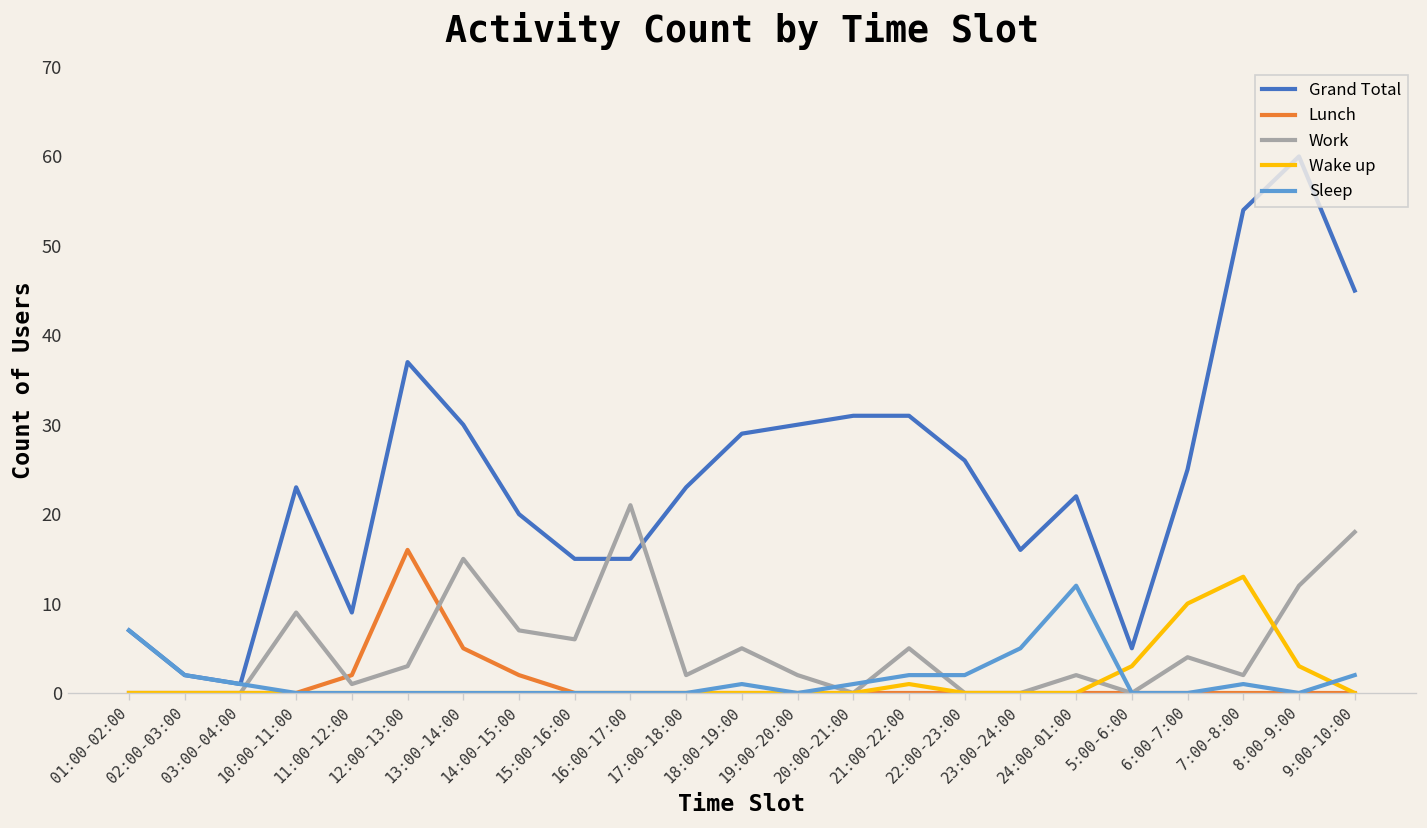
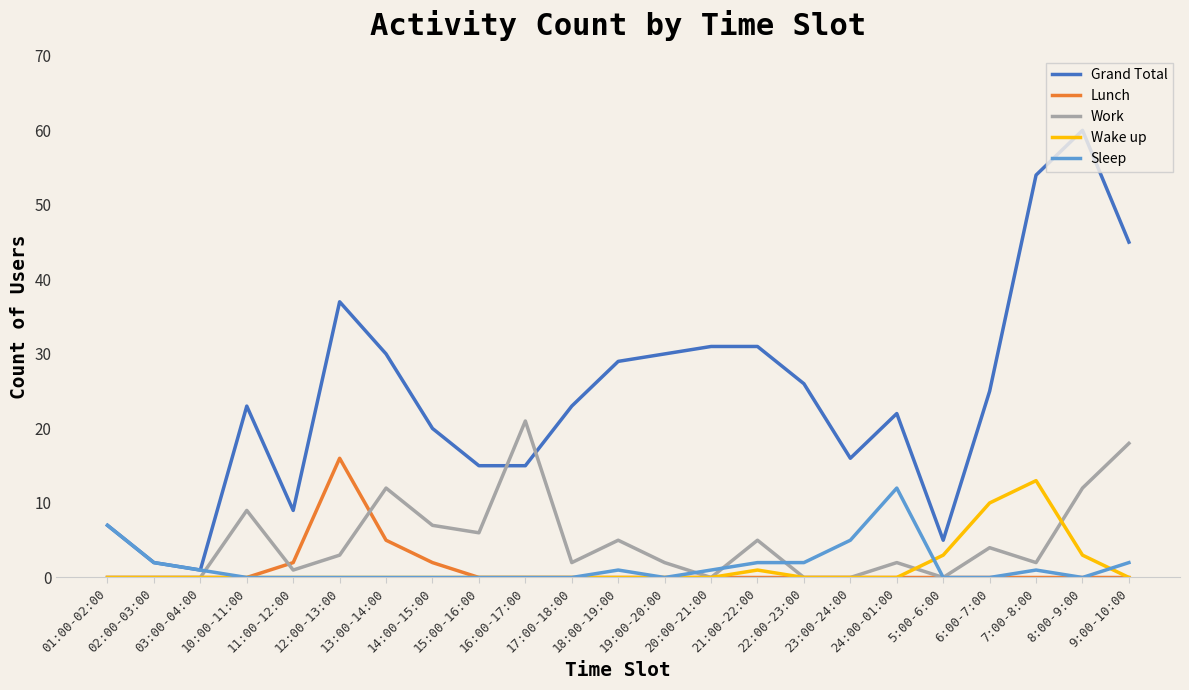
  {
    "Lunch": {
      "11:00-12:00": 2,
      "12:00-13:00": 16,
      "13:00-14:00": 5,
      "14:00-15:00": 2,
      "21:00-22:00": 0,
      "7:00-8:00": 0
    },
    "Work": {
      "10:00-11:00": 9,
      "11:00-12:00": 1,
      "12:00-13:00": 3,
-     "13:00-14:00": 15,
+     "13:00-14:00": 12,
      "14:00-15:00": 7,
      "15:00-16:00": 6,
      "16:00-17:00": 21,
      "17:00-18:00": 2,
      "18:00-19:00": 5,
      "19:00-20:00": 2,
      "21:00-22:00": 5,
      "24:00-01:00": 2,
      "6:00-7:00": 4,
      "7:00-8:00": 2,
      "8:00-9:00": 12,
      "9:00-10:00": 18
    },
    "Wake up": {
      "21:00-22:00": 1,
      "5:00-6:00": 3,
      "6:00-7:00": 10,
      "7:00-8:00": 13,
      "8:00-9:00": 3
    }
  }
